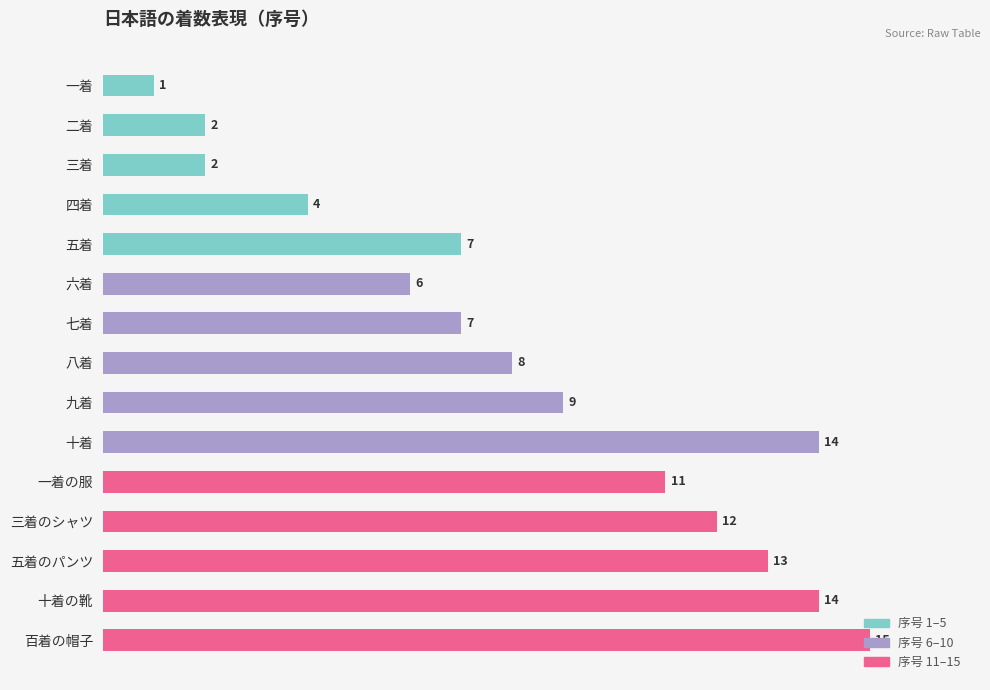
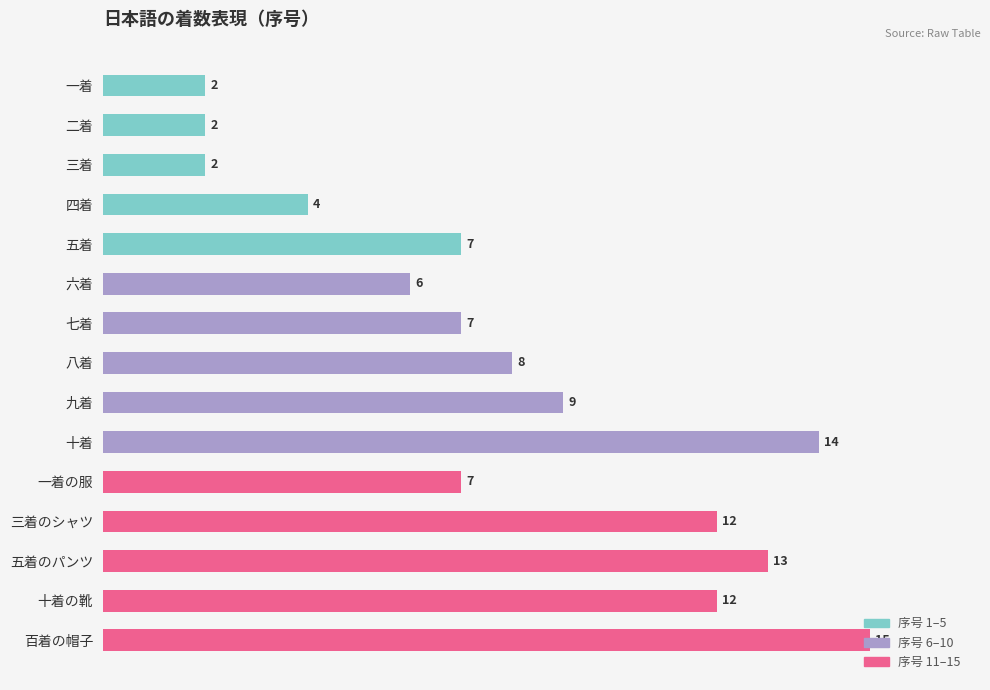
  {
-   "一着": 1,
+   "一着": 2,
    "二着": 2,
    "三着": 2,
    "四着": 4,
    "五着": 7,
    "六着": 6,
    "七着": 7,
    "八着": 8,
    "九着": 9,
    "十着": 14,
-   "一着の服": 11,
+   "一着の服": 7,
    "三着のシャツ": 12,
    "五着のパンツ": 13,
-   "十着の靴": 14,
+   "十着の靴": 12,
    "百着の帽子": 15
  }
